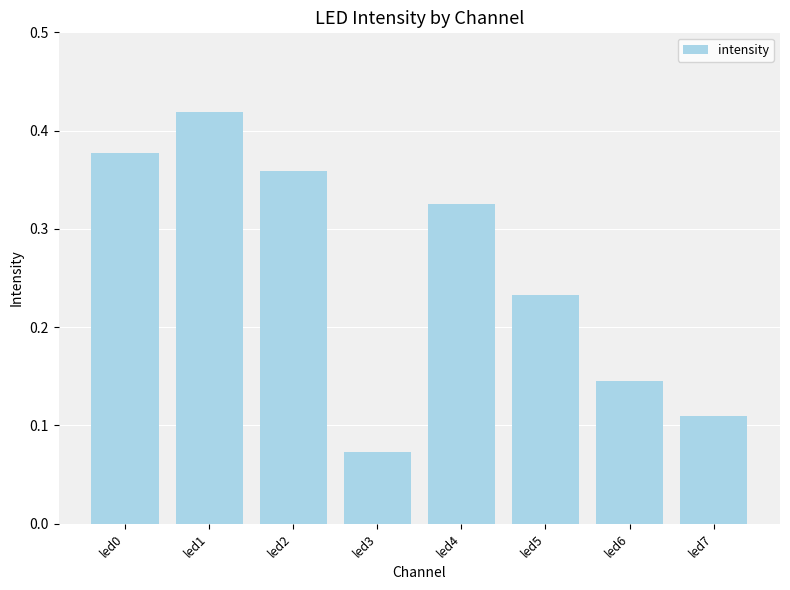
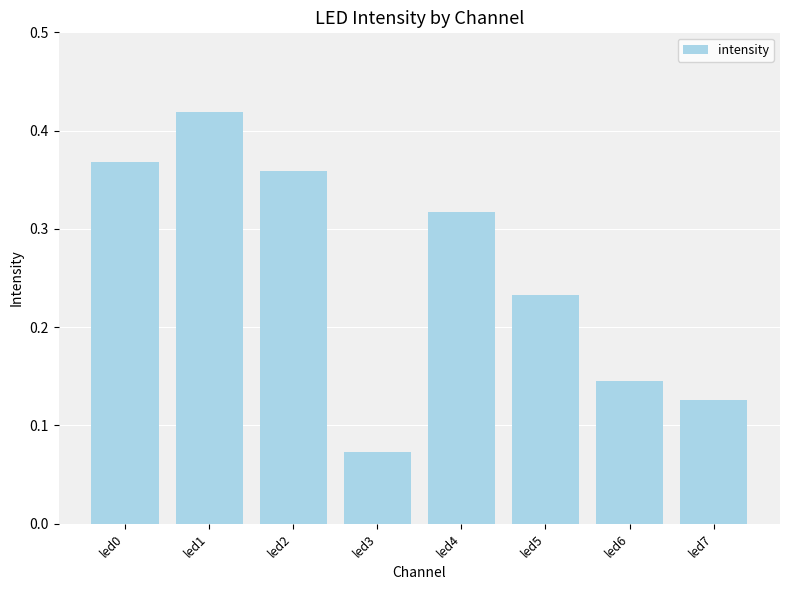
  {
-   "led0": 0.38,
+   "led0": 0.37,
    "led1": 0.42,
    "led2": 0.36,
    "led3": 0.07,
-   "led4": 0.33,
+   "led4": 0.32,
    "led5": 0.23,
    "led6": 0.15,
-   "led7": 0.11
+   "led7": 0.13
  }
